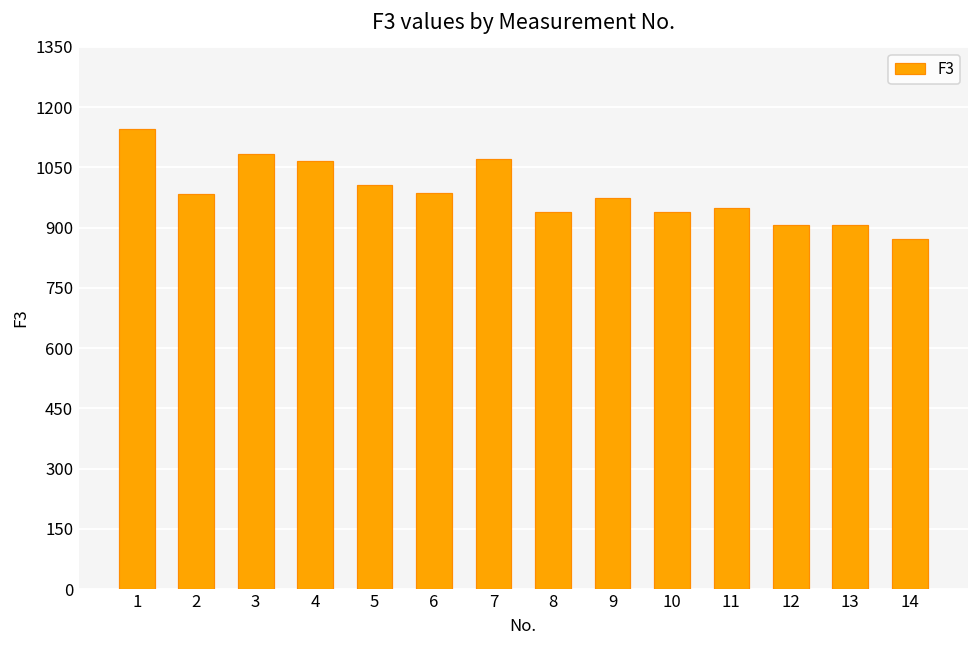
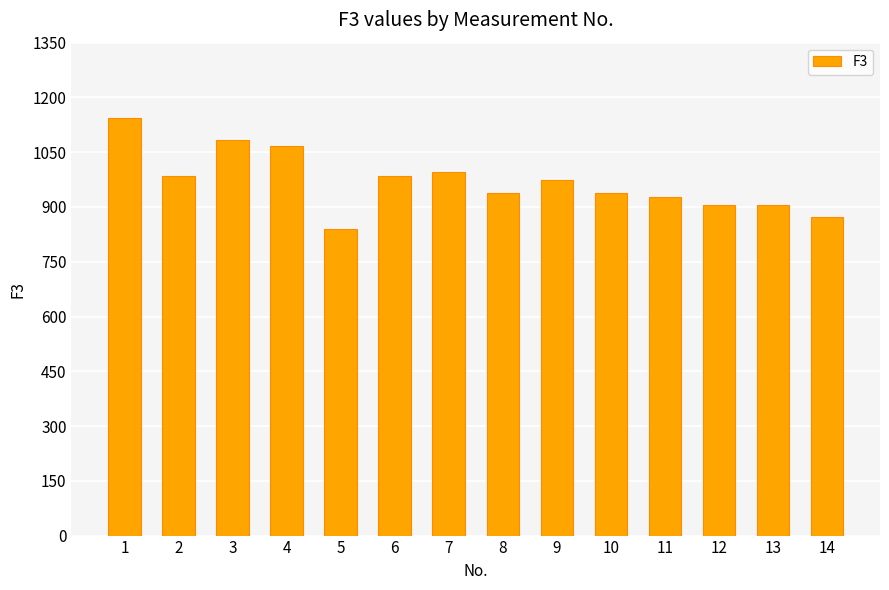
  {
    "1": 1150,
    "2": 980,
    "3": 1080,
    "4": 1070,
-   "5": 1010,
+   "5": 840,
    "6": 990,
-   "7": 1070,
+   "7": 1000,
    "8": 940,
    "9": 970,
    "10": 940,
-   "11": 950,
+   "11": 930,
    "12": 910,
    "13": 910,
    "14": 870
  }
